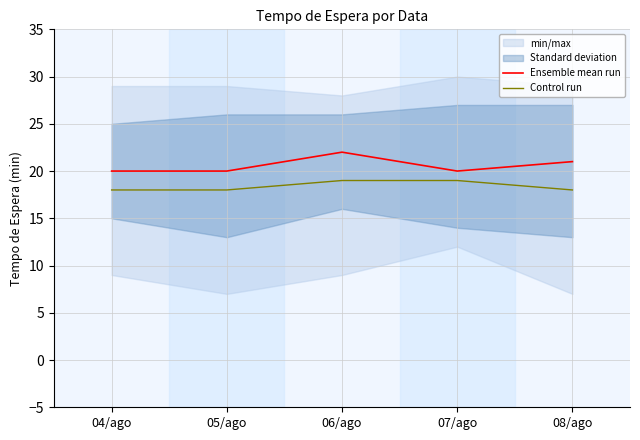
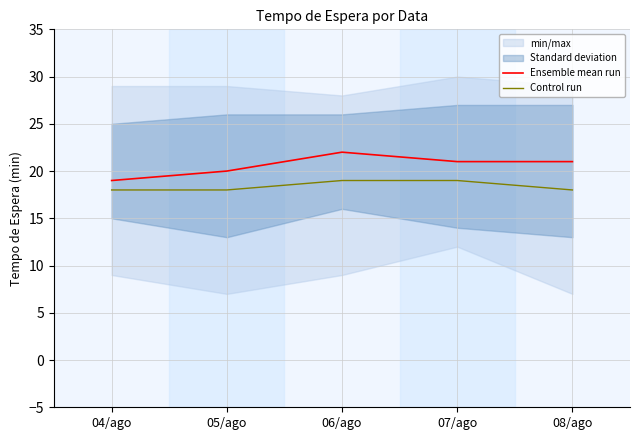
  {
    "Ensemble mean run": {
-     "04/ago": 20,
+     "04/ago": 19,
      "05/ago": 20,
      "06/ago": 22,
-     "07/ago": 20,
+     "07/ago": 21,
      "08/ago": 21
    },
    "Control run": {
      "04/ago": 18,
      "05/ago": 18,
      "06/ago": 19,
      "07/ago": 19,
      "08/ago": 18
    }
  }
